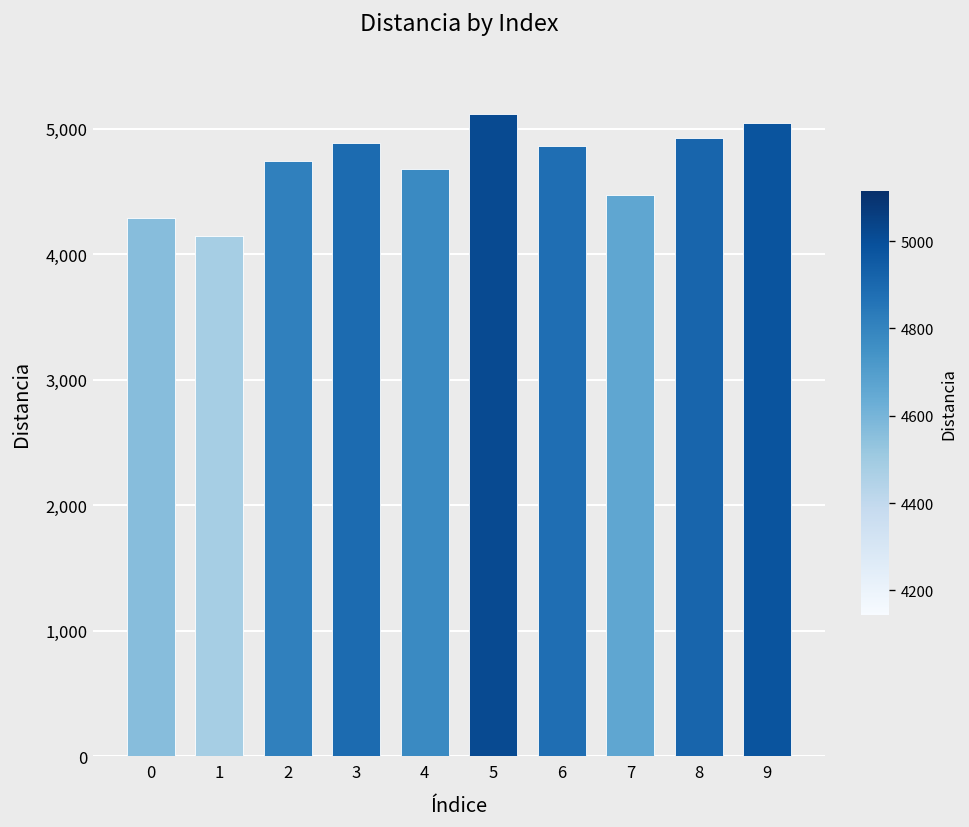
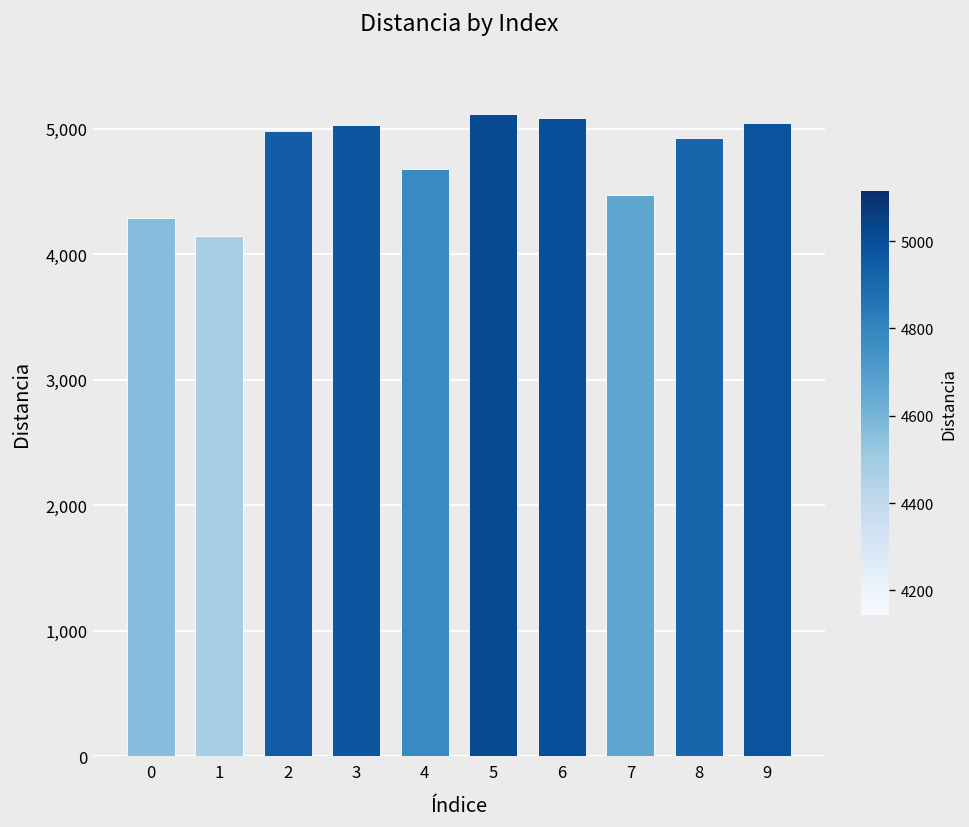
  {
    "0": "4,290",
    "1": "4,140",
-   "2": "4,750",
-   "3": "4,890",
+   "2": "4,980",
+   "3": "5,030",
    "4": "4,680",
    "5": "5,110",
-   "6": "4,860",
+   "6": "5,080",
    "7": "4,470",
    "8": "4,930",
    "9": "5,050"
  }
